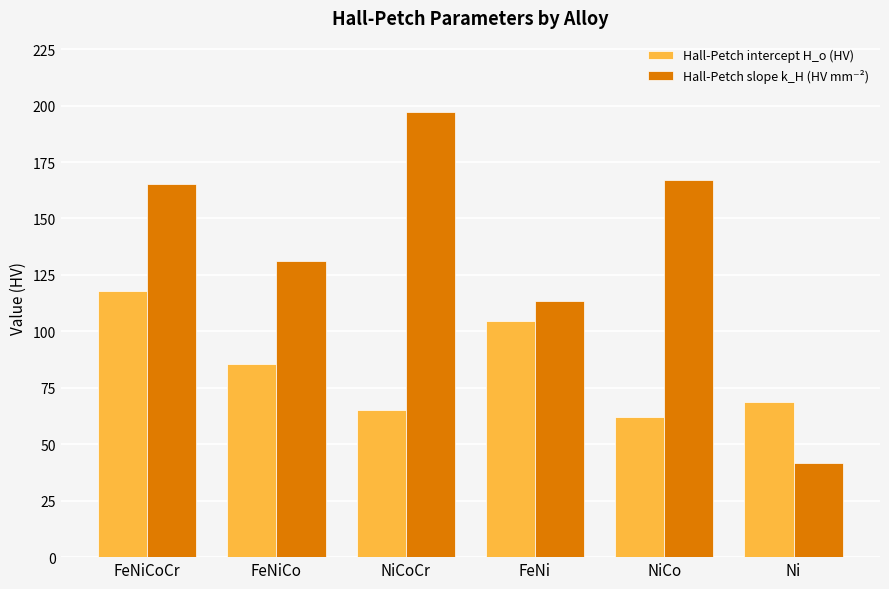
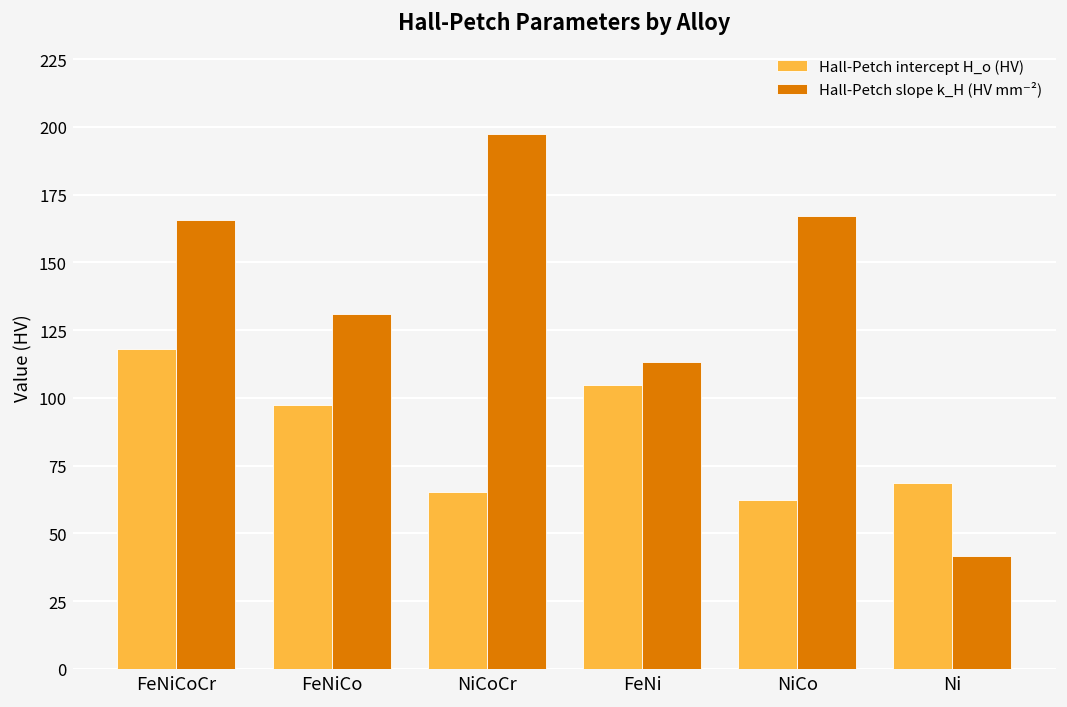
  {
    "Hall-Petch intercept H_o (HV)": {
      "FeNiCoCr": 118,
-     "FeNiCo": 86,
+     "FeNiCo": 97,
      "NiCoCr": 65,
      "FeNi": 105,
      "NiCo": 62,
      "Ni": 69
    },
    "Hall-Petch slope k_H (HV mm⁻²)": {
      "FeNiCoCr": 166,
      "FeNiCo": 131,
      "NiCoCr": 197,
      "FeNi": 113,
      "NiCo": 167,
      "Ni": 42
    }
  }
